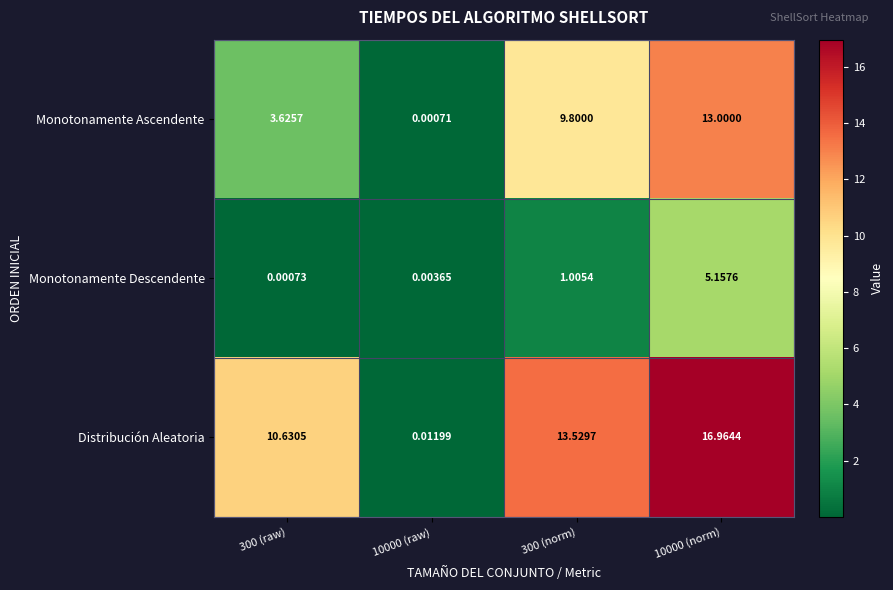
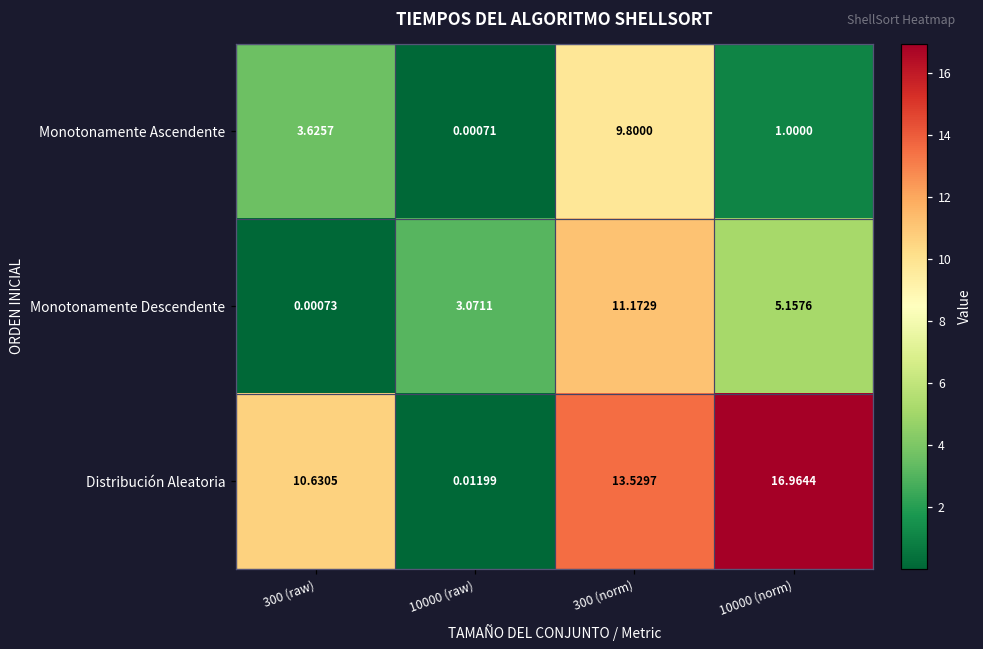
  {
    "Monotonamente Ascendente": {
      "300 (raw)": 3.6257,
      "10000 (raw)": 0.00071,
      "300 (norm)": 9.8000,
-     "10000 (norm)": 13.0000
+     "10000 (norm)": 1.0000
    },
    "Monotonamente Descendente": {
      "300 (raw)": 0.00073,
-     "10000 (raw)": 0.00365,
-     "300 (norm)": 1.0054,
+     "10000 (raw)": 3.0711,
+     "300 (norm)": 11.1729,
      "10000 (norm)": 5.1576
    },
    "Distribución Aleatoria": {
      "300 (raw)": 10.6305,
      "10000 (raw)": 0.01199,
      "300 (norm)": 13.5297,
      "10000 (norm)": 16.9644
    }
  }
